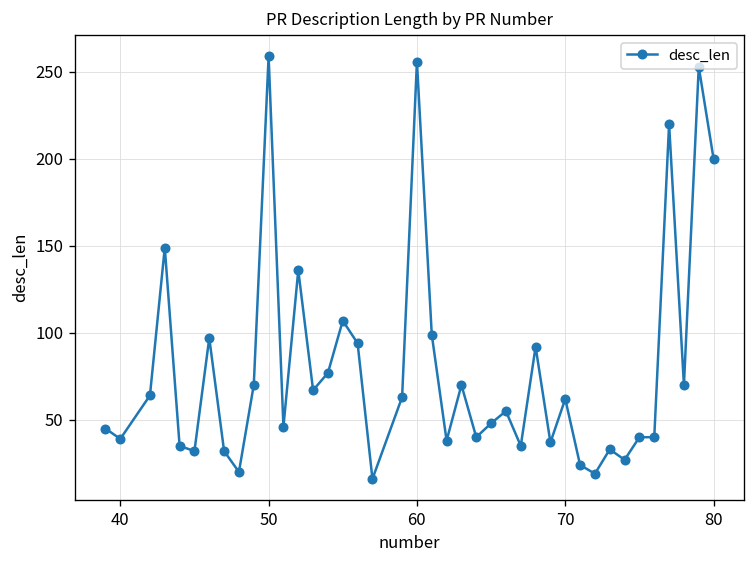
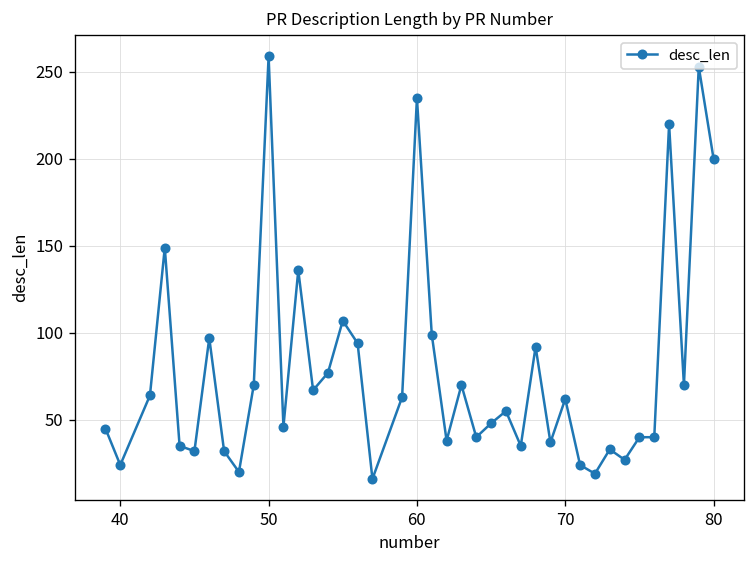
  {
-   "40": 39,
+   "40": 24,
    "50": 259,
-   "60": 256,
+   "60": 235,
    "70": 62,
    "80": 200
  }
